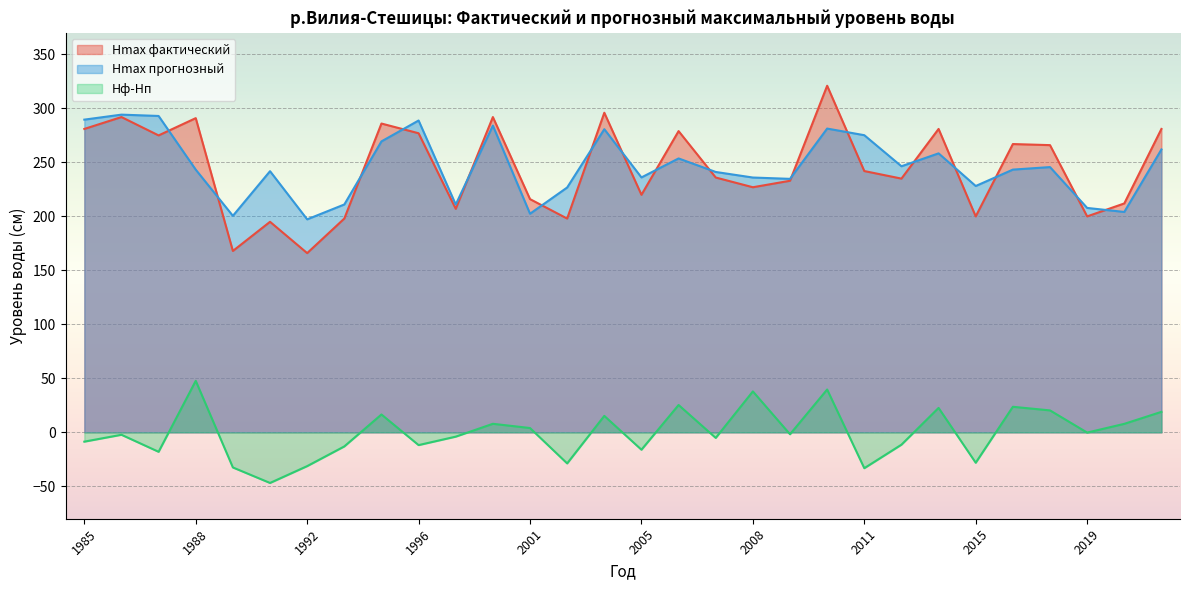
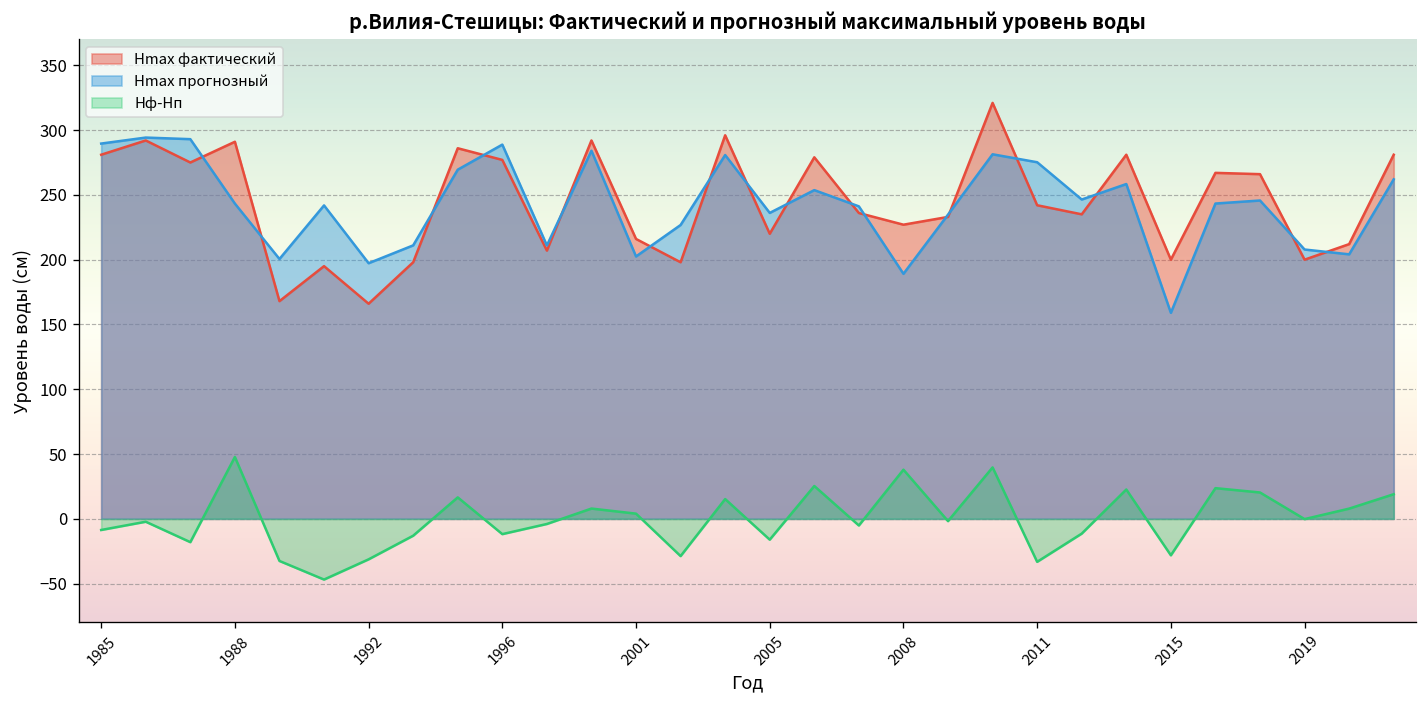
  {
    "Hmax фактический": {
      "1985": 281,
      "1988": 291,
      "1992": 166,
      "1996": 277,
      "2001": 216,
      "2005": 220,
      "2008": 227,
      "2011": 242,
      "2015": 200,
      "2019": 200
    },
    "Hmax прогнозный": {
      "1985": 290,
      "1988": 243,
      "1992": 197,
      "1996": 289,
      "2001": 202,
      "2005": 236,
-     "2008": 236,
+     "2008": 189,
      "2011": 275,
-     "2015": 228,
+     "2015": 159,
      "2019": 208
    }
  }
